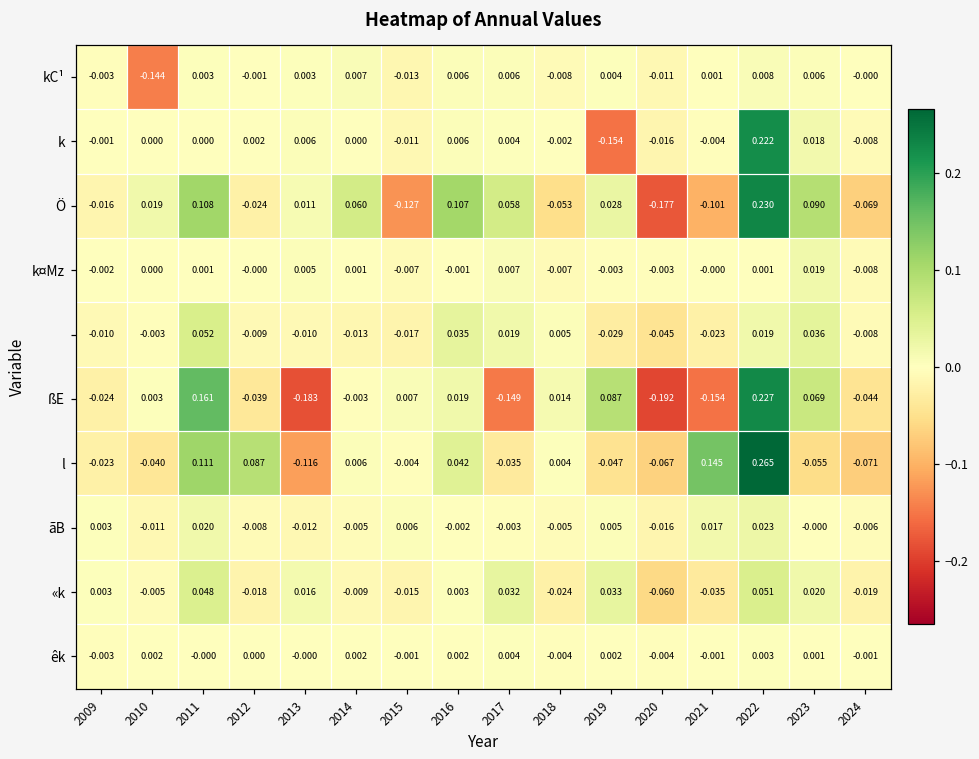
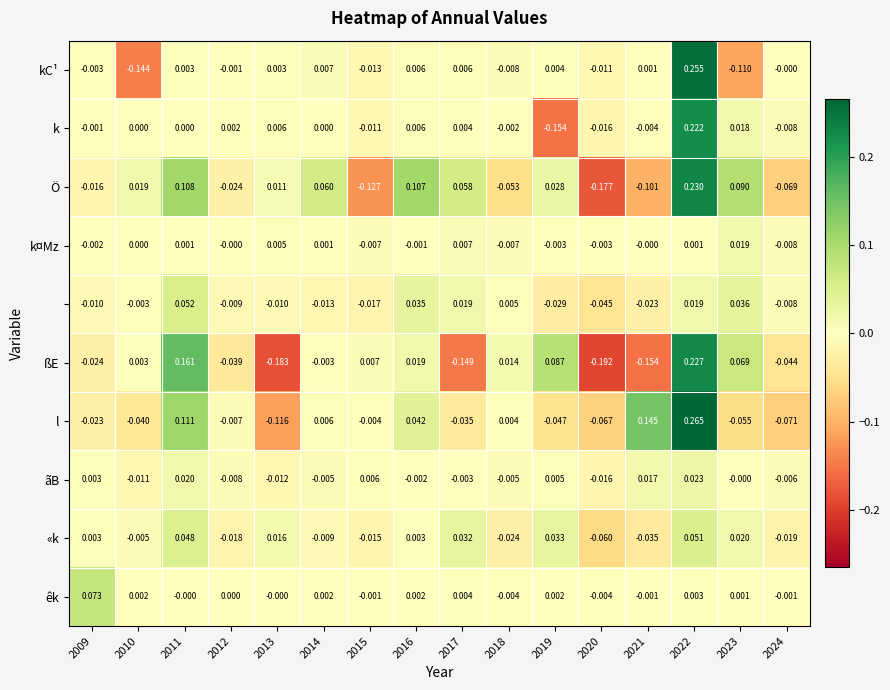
  {
    "kC¹": {
      "2009": -0.003,
      "2010": -0.144,
      "2011": 0.003,
      "2012": -0.001,
      "2013": 0.003,
      "2014": 0.007,
      "2015": -0.013,
      "2016": 0.006,
      "2017": 0.006,
      "2018": -0.008,
      "2019": 0.004,
      "2020": -0.011,
      "2021": 0.001,
-     "2022": 0.008,
-     "2023": 0.006,
+     "2022": 0.255,
+     "2023": -0.110,
      "2024": -0.000
    },
    "k": {
      "2009": -0.001,
      "2010": 0.000,
      "2011": 0.000,
      "2012": 0.002,
      "2013": 0.006,
      "2014": 0.000,
      "2015": -0.011,
      "2016": 0.006,
      "2017": 0.004,
      "2018": -0.002,
      "2019": -0.154,
      "2020": -0.016,
      "2021": -0.004,
      "2022": 0.222,
      "2023": 0.018,
      "2024": -0.008
    },
    "Ö": {
      "2009": -0.016,
      "2010": 0.019,
      "2011": 0.108,
      "2012": -0.024,
      "2013": 0.011,
      "2014": 0.060,
      "2015": -0.127,
      "2016": 0.107,
      "2017": 0.058,
      "2018": -0.053,
      "2019": 0.028,
      "2020": -0.177,
      "2021": -0.101,
      "2022": 0.230,
      "2023": 0.090,
      "2024": -0.069
    },
    "k¤Mz": {
      "2009": -0.002,
      "2010": 0.000,
      "2011": 0.001,
      "2012": -0.000,
      "2013": 0.005,
      "2014": 0.001,
      "2015": -0.007,
      "2016": -0.001,
      "2017": 0.007,
      "2018": -0.007,
      "2019": -0.003,
      "2020": -0.003,
      "2021": -0.000,
      "2022": 0.001,
      "2023": 0.019,
      "2024": -0.008
    },
    "ßE": {
      "2009": -0.024,
      "2010": 0.003,
      "2011": 0.161,
      "2012": -0.039,
      "2013": -0.183,
      "2014": -0.003,
      "2015": 0.007,
      "2016": 0.019,
      "2017": -0.149,
      "2018": 0.014,
      "2019": 0.087,
      "2020": -0.192,
      "2021": -0.154,
      "2022": 0.227,
      "2023": 0.069,
      "2024": -0.044
    },
    "l": {
      "2009": -0.023,
      "2010": -0.040,
      "2011": 0.111,
-     "2012": 0.087,
+     "2012": -0.007,
      "2013": -0.116,
      "2014": 0.006,
      "2015": -0.004,
      "2016": 0.042,
      "2017": -0.035,
      "2018": 0.004,
      "2019": -0.047,
      "2020": -0.067,
      "2021": 0.145,
      "2022": 0.265,
      "2023": -0.055,
      "2024": -0.071
    },
    "ãB": {
      "2009": 0.003,
      "2010": -0.011,
      "2011": 0.020,
      "2012": -0.008,
      "2013": -0.012,
      "2014": -0.005,
      "2015": 0.006,
      "2016": -0.002,
      "2017": -0.003,
      "2018": -0.005,
      "2019": 0.005,
      "2020": -0.016,
      "2021": 0.017,
      "2022": 0.023,
      "2023": -0.000,
      "2024": -0.006
    },
    "«k": {
      "2009": 0.003,
      "2010": -0.005,
      "2011": 0.048,
      "2012": -0.018,
      "2013": 0.016,
      "2014": -0.009,
      "2015": -0.015,
      "2016": 0.003,
      "2017": 0.032,
      "2018": -0.024,
      "2019": 0.033,
      "2020": -0.060,
      "2021": -0.035,
      "2022": 0.051,
      "2023": 0.020,
      "2024": -0.019
    },
    "êk": {
-     "2009": -0.003,
+     "2009": 0.073,
      "2010": 0.002,
      "2011": -0.000,
      "2012": 0.000,
      "2013": -0.000,
      "2014": 0.002,
      "2015": -0.001,
      "2016": 0.002,
      "2017": 0.004,
      "2018": -0.004,
      "2019": 0.002,
      "2020": -0.004,
      "2021": -0.001,
      "2022": 0.003,
      "2023": 0.001,
      "2024": -0.001
    }
  }
